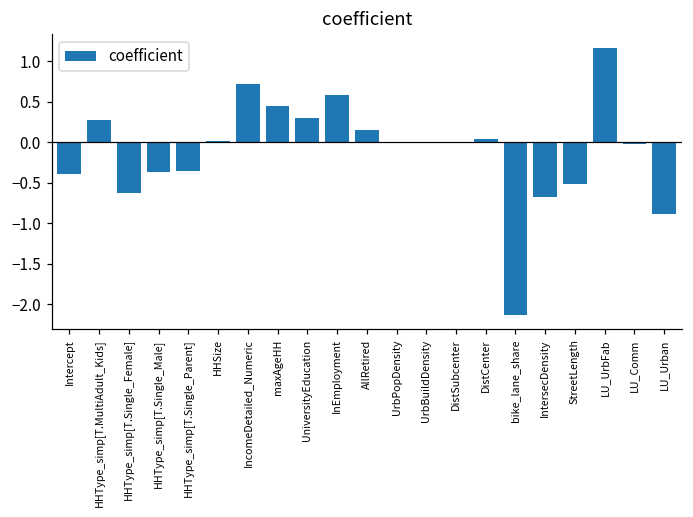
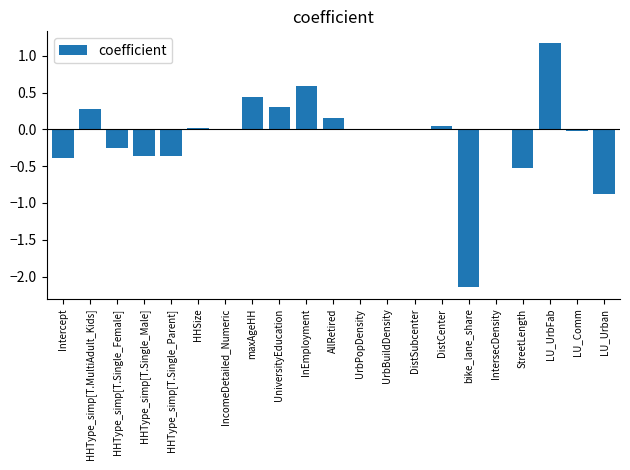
  {
    "Intercept": -0.4,
    "HHType_simp[T.MultiAdult_Kids]": 0.3,
-   "HHType_simp[T.Single_Female]": -0.6,
+   "HHType_simp[T.Single_Female]": -0.3,
    "HHType_simp[T.Single_Male]": -0.4,
    "HHType_simp[T.Single_Parent]": -0.4,
-   "IncomeDetailed_Numeric": 0.7,
+   "IncomeDetailed_Numeric": 0.0,
    "maxAgeHH": 0.4,
    "UniversityEducation": 0.3,
    "InEmployment": 0.6,
    "AllRetired": 0.2,
    "DistCenter": 0.0,
    "bike_lane_share": -2.1,
-   "IntersecDensity": -0.7,
+   "IntersecDensity": 0.0,
    "StreetLength": -0.5,
    "LU_UrbFab": 1.2,
    "LU_Urban": -0.9
  }
